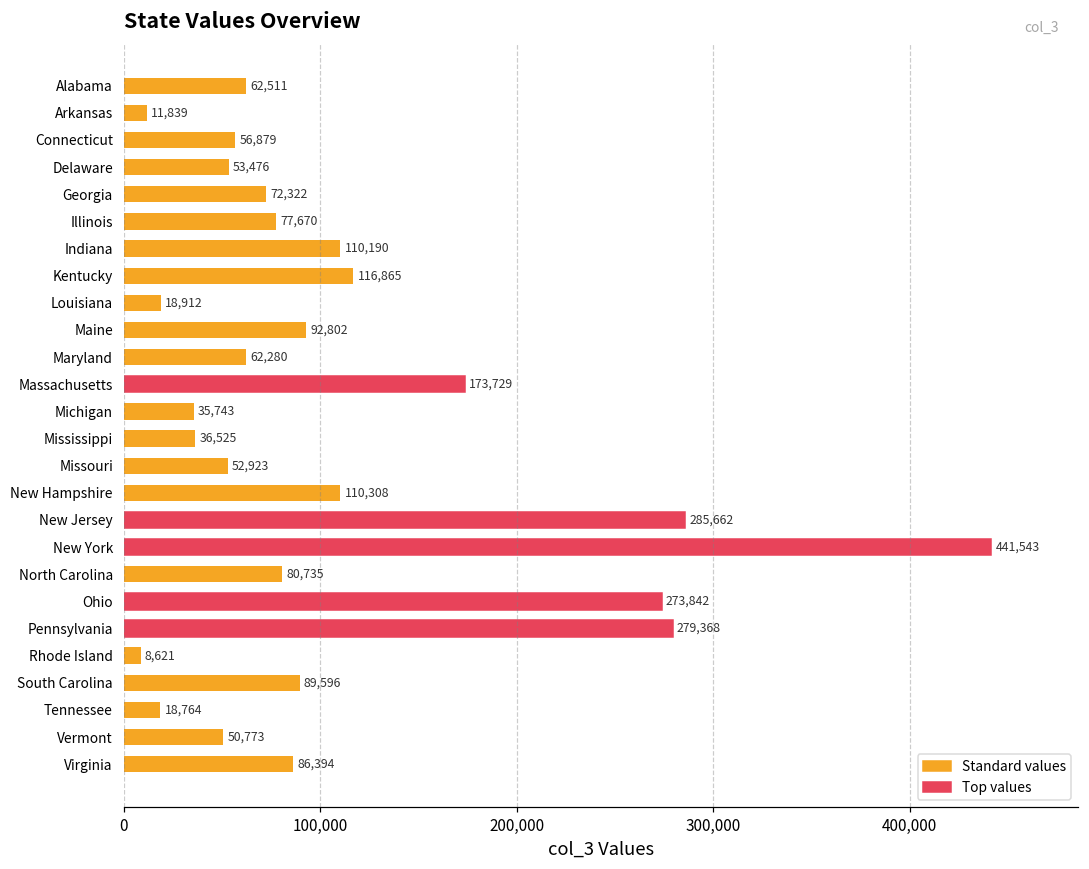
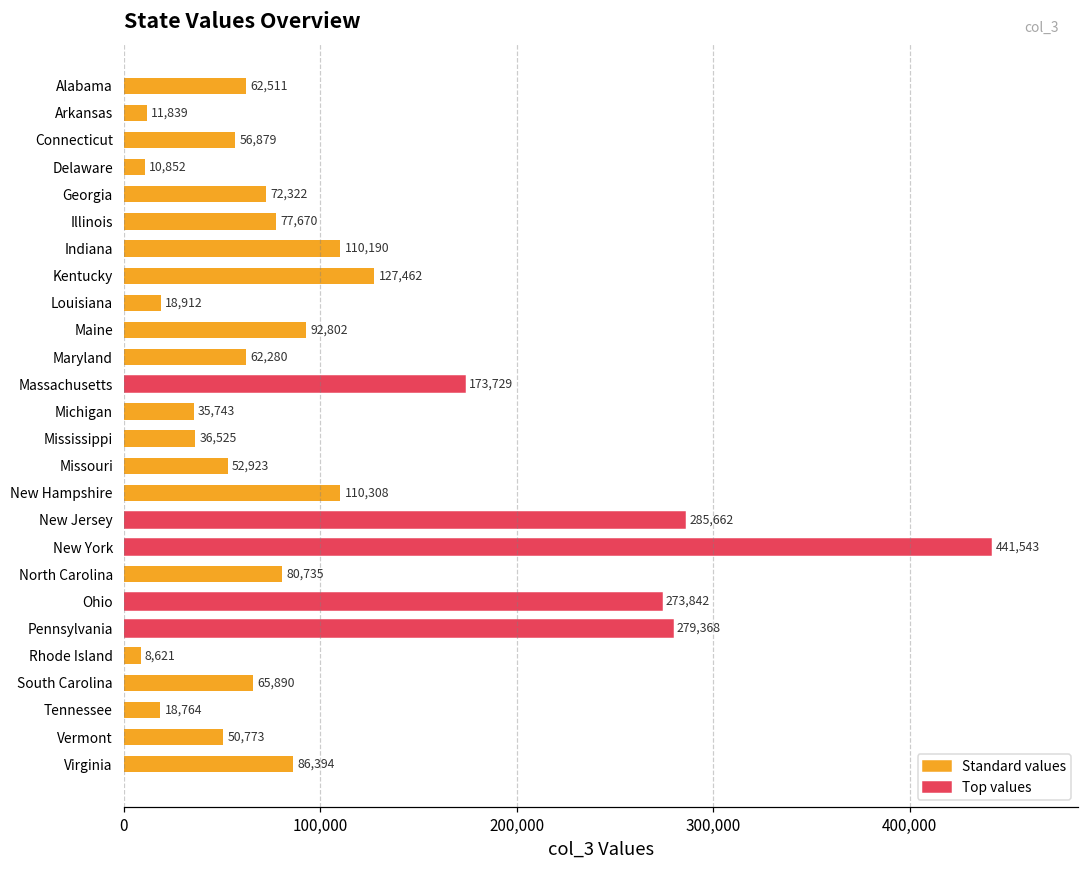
  {
    "Alabama": "62,511",
    "Arkansas": "11,839",
    "Connecticut": "56,879",
-   "Delaware": "53,476",
+   "Delaware": "10,852",
    "Georgia": "72,322",
    "Illinois": "77,670",
    "Indiana": "110,190",
-   "Kentucky": "116,865",
+   "Kentucky": "127,462",
    "Louisiana": "18,912",
    "Maine": "92,802",
    "Maryland": "62,280",
    "Massachusetts": "173,729",
    "Michigan": "35,743",
    "Mississippi": "36,525",
    "Missouri": "52,923",
    "New Hampshire": "110,308",
    "New Jersey": "285,662",
    "New York": "441,543",
    "North Carolina": "80,735",
    "Ohio": "273,842",
    "Pennsylvania": "279,368",
    "Rhode Island": "8,621",
-   "South Carolina": "89,596",
+   "South Carolina": "65,890",
    "Tennessee": "18,764",
    "Vermont": "50,773",
    "Virginia": "86,394"
  }
